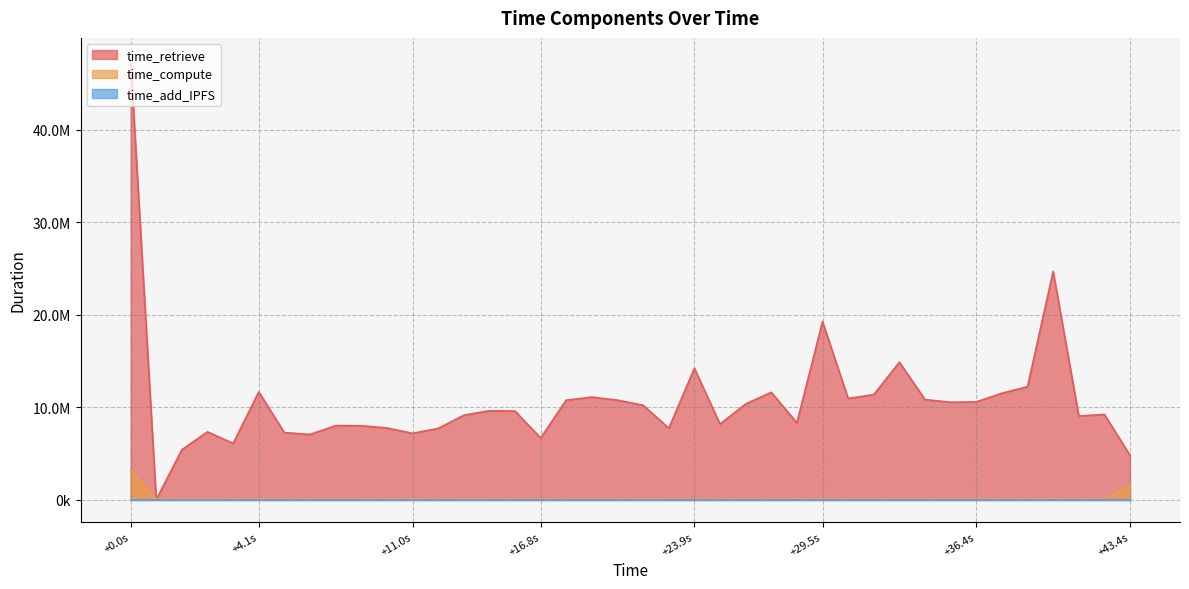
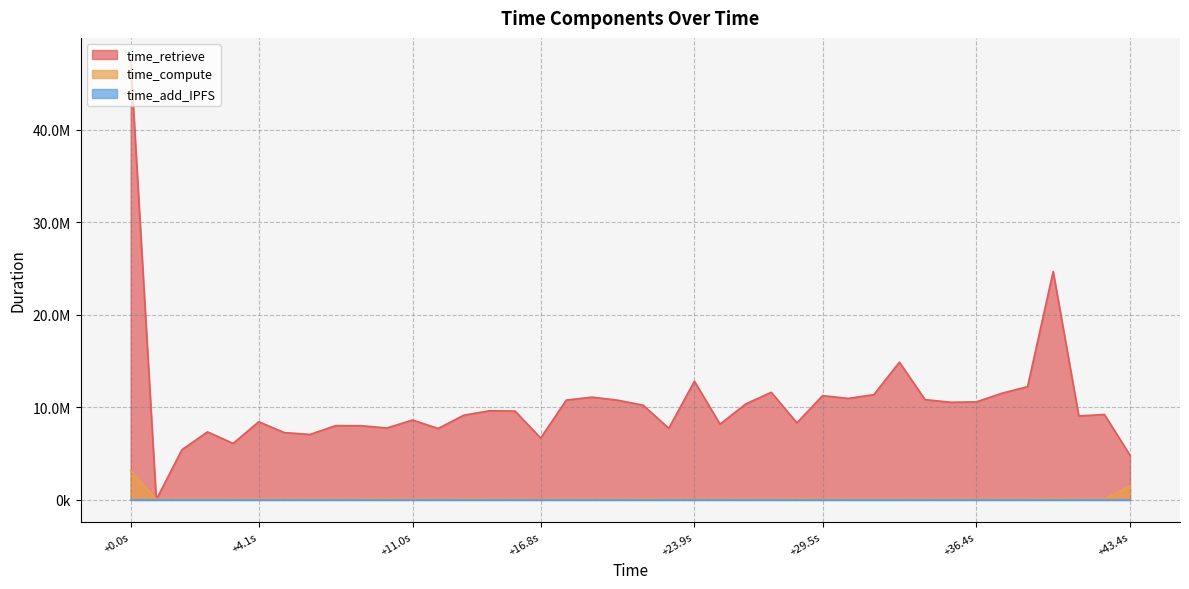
  {
    "time_retrieve": {
-     "+4.1s": 12000000,
-     "+11.0s": 7000000,
+     "+4.1s": 8000000,
+     "+11.0s": 9000000,
      "+16.8s": 7000000,
-     "+23.9s": 14000000,
-     "+29.5s": 19000000,
+     "+23.9s": 13000000,
+     "+29.5s": 11000000,
      "+36.4s": 11000000,
      "+43.4s": 5000000
    },
    "time_compute": {
      "+0.0s": 3000000,
      "+43.4s": 1000000
    },
    "time_add_IPFS": {
      "+0.0s": 0,
      "+43.4s": 0
    }
  }
